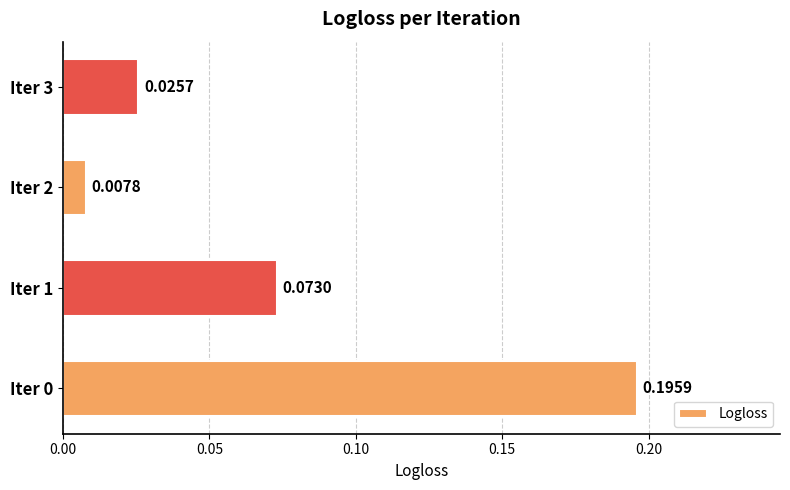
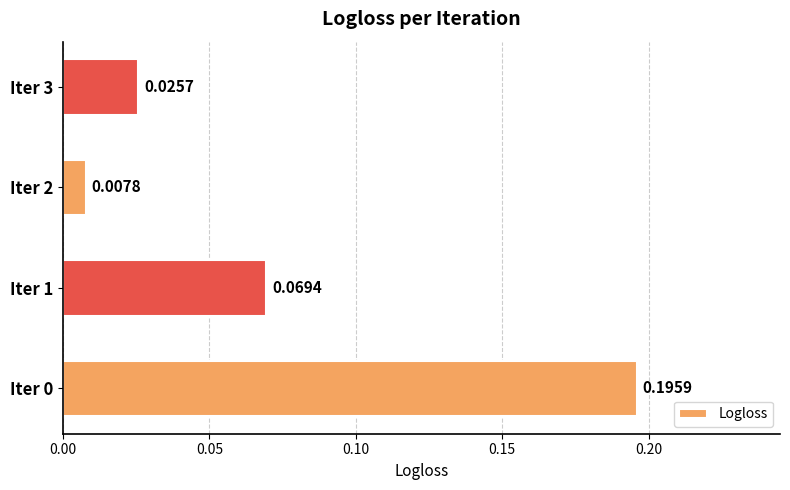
  {
    "Iter 3": 0.0257,
    "Iter 2": 0.0078,
-   "Iter 1": 0.0730,
+   "Iter 1": 0.0694,
    "Iter 0": 0.1959
  }
